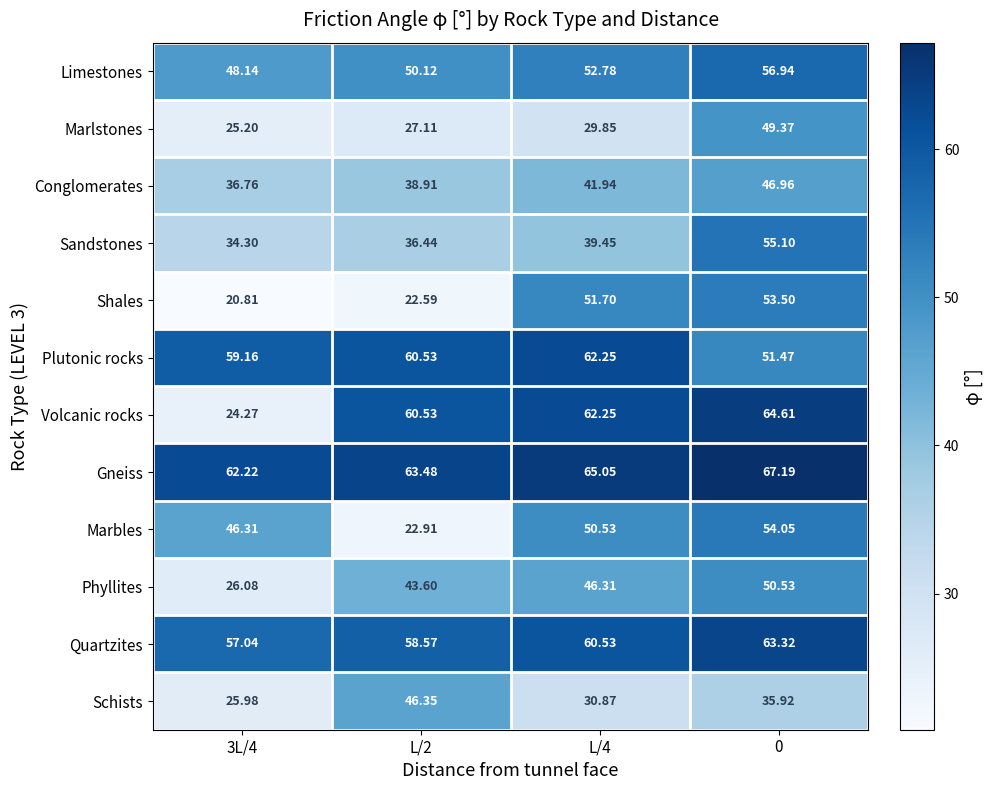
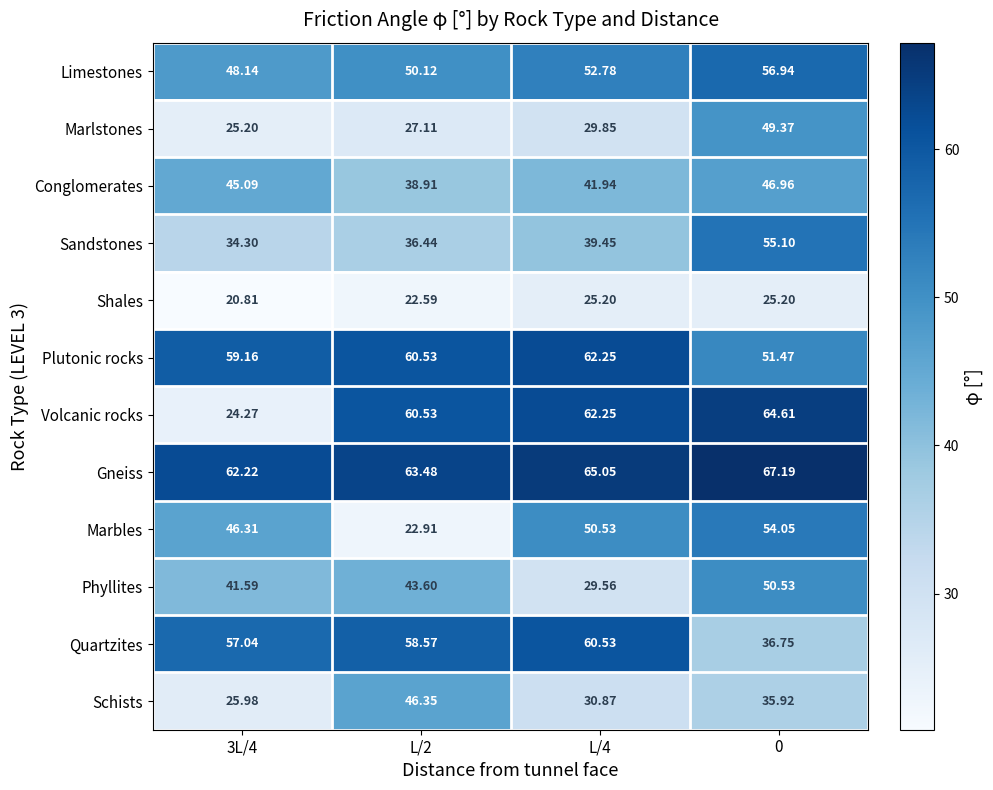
  {
    "Limestones": {
      "3L/4": 48.14,
      "L/2": 50.12,
      "L/4": 52.78,
      "0": 56.94
    },
    "Marlstones": {
      "3L/4": 25.20,
      "L/2": 27.11,
      "L/4": 29.85,
      "0": 49.37
    },
    "Conglomerates": {
-     "3L/4": 36.76,
+     "3L/4": 45.09,
      "L/2": 38.91,
      "L/4": 41.94,
      "0": 46.96
    },
    "Sandstones": {
      "3L/4": 34.30,
      "L/2": 36.44,
      "L/4": 39.45,
      "0": 55.10
    },
    "Shales": {
      "3L/4": 20.81,
      "L/2": 22.59,
-     "L/4": 51.70,
-     "0": 53.50
+     "L/4": 25.20,
+     "0": 25.20
    },
    "Plutonic rocks": {
      "3L/4": 59.16,
      "L/2": 60.53,
      "L/4": 62.25,
      "0": 51.47
    },
    "Volcanic rocks": {
      "3L/4": 24.27,
      "L/2": 60.53,
      "L/4": 62.25,
      "0": 64.61
    },
    "Gneiss": {
      "3L/4": 62.22,
      "L/2": 63.48,
      "L/4": 65.05,
      "0": 67.19
    },
    "Marbles": {
      "3L/4": 46.31,
      "L/2": 22.91,
      "L/4": 50.53,
      "0": 54.05
    },
    "Phyllites": {
-     "3L/4": 26.08,
+     "3L/4": 41.59,
      "L/2": 43.60,
-     "L/4": 46.31,
+     "L/4": 29.56,
      "0": 50.53
    },
    "Quartzites": {
      "3L/4": 57.04,
      "L/2": 58.57,
      "L/4": 60.53,
-     "0": 63.32
+     "0": 36.75
    },
    "Schists": {
      "3L/4": 25.98,
      "L/2": 46.35,
      "L/4": 30.87,
      "0": 35.92
    }
  }
